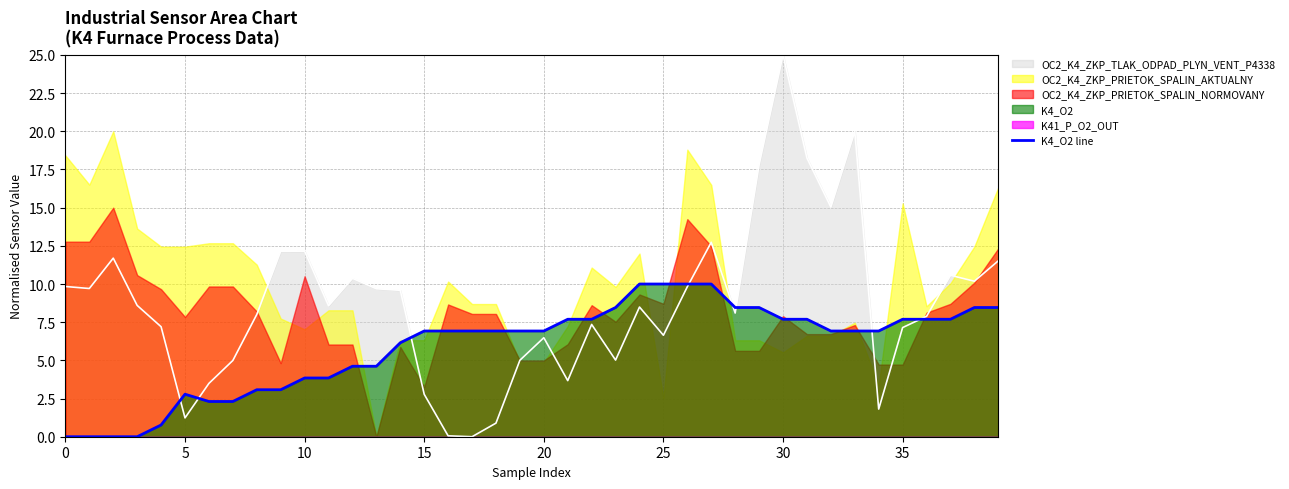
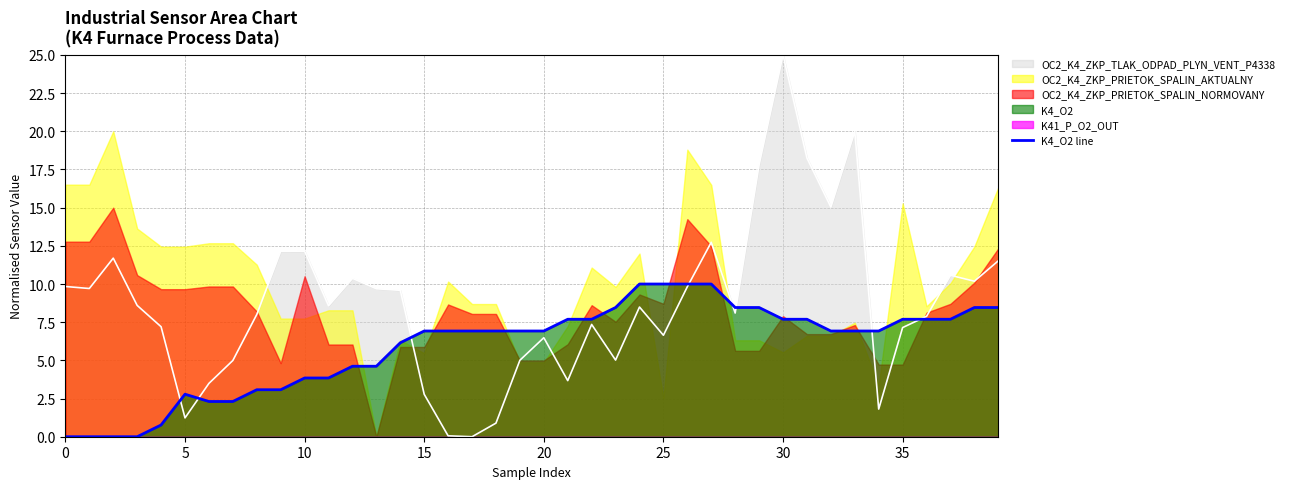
  {
    "OC2_K4_ZKP_TLAK_ODPAD_PLYN_VENT_P4338": {
      "0": 9.8,
      "5": 1.2,
      "10": 12.2,
      "15": 2.8,
      "20": 6.5,
      "25": 6.6,
      "30": 25.0,
      "35": 7.1
    },
    "OC2_K4_ZKP_PRIETOK_SPALIN_AKTUALNY": {
-     "0": 18.4,
+     "0": 16.5,
      "5": 12.4,
-     "10": 7.0,
-     "15": 6.3,
+     "10": 7.7,
+     "15": 5.5,
      "25": 2.5,
      "30": 5.5,
      "35": 15.3
    },
    "OC2_K4_ZKP_PRIETOK_SPALIN_NORMOVANY": {
      "0": 12.8,
-     "5": 7.8,
+     "5": 9.7,
      "10": 10.5,
-     "15": 3.3,
+     "15": 5.9,
      "25": 8.7,
      "30": 7.9,
      "35": 4.7
    },
    "K4_O2": {
      "5": 2.8,
      "10": 3.8,
      "15": 6.9,
      "20": 6.9,
      "25": 10.0,
      "30": 7.7,
      "35": 7.7
    },
    "K41_P_O2_OUT": {
      "5": 0.0,
      "10": 0.0,
      "15": 0.0,
      "20": 0.0,
      "25": 0.0,
      "30": 0.0,
      "35": 0.0
    }
  }
